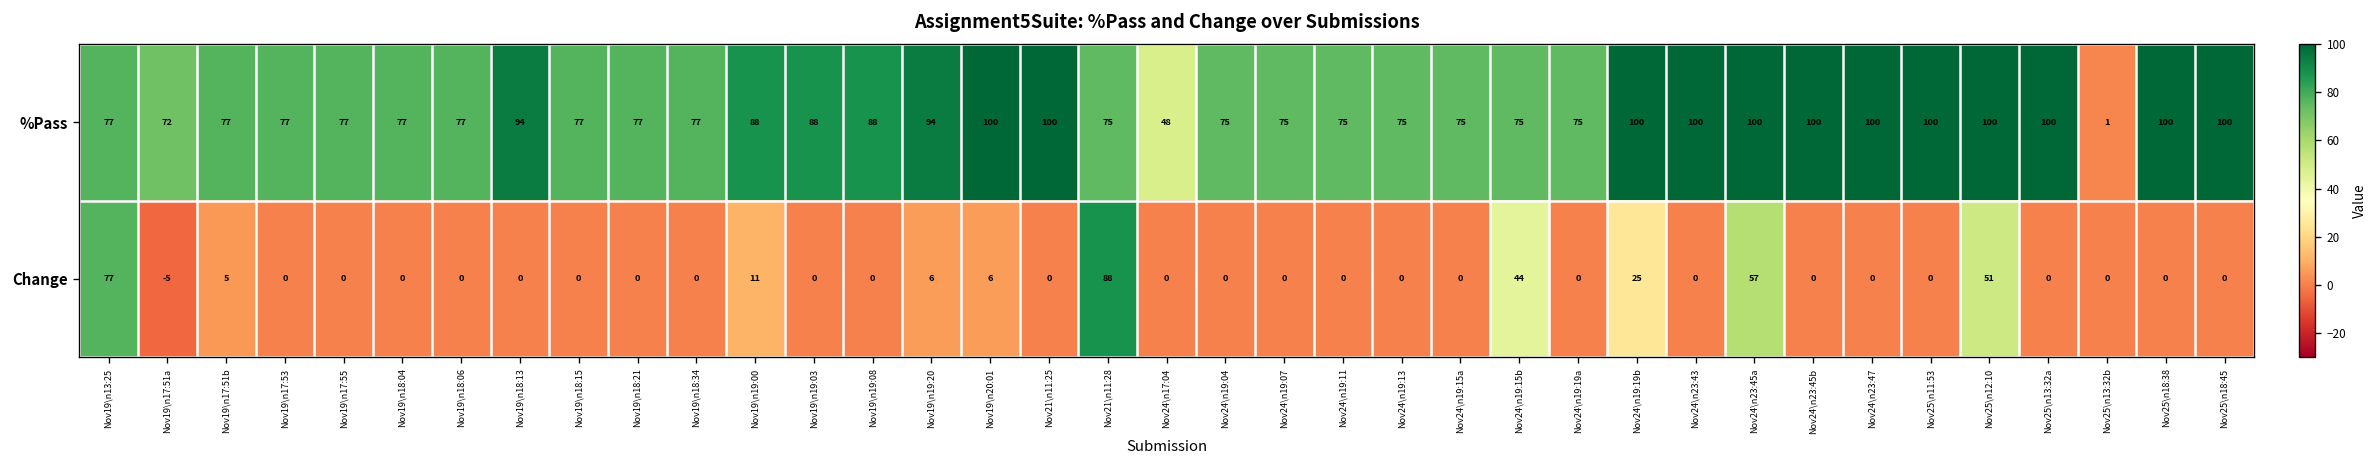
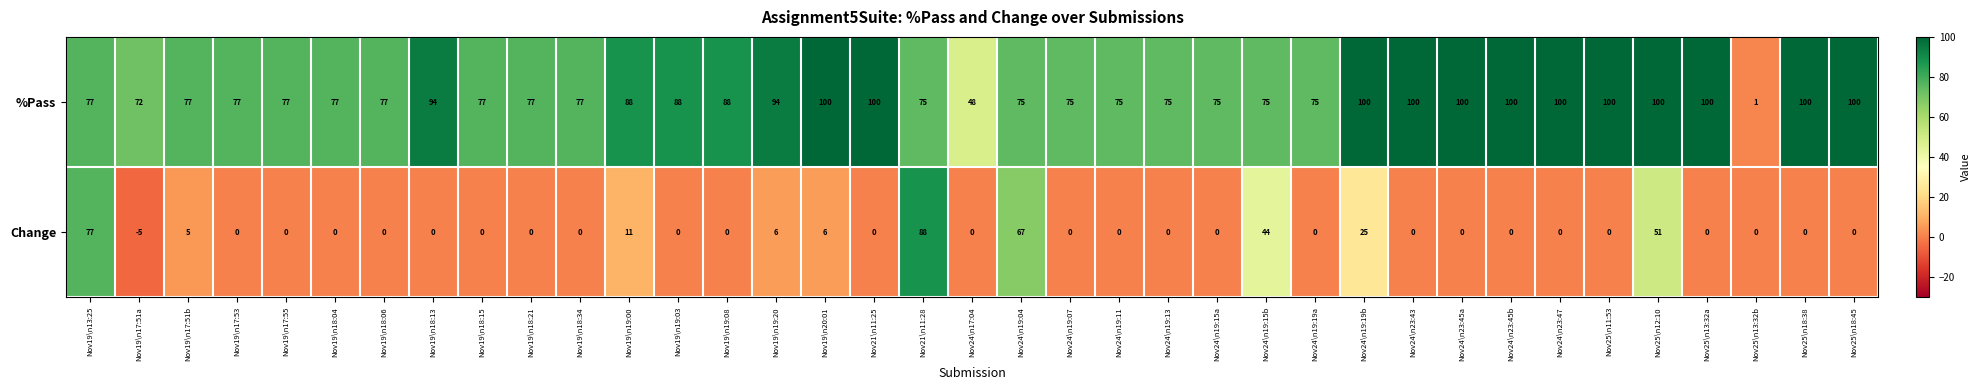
  {
    "%Pass": {
      "Nov19\\n13:25": 77,
      "Nov19\\n17:51a": 72,
      "Nov19\\n17:51b": 77,
      "Nov19\\n17:53": 77,
      "Nov19\\n17:55": 77,
      "Nov19\\n18:04": 77,
      "Nov19\\n18:06": 77,
      "Nov19\\n18:13": 94,
      "Nov19\\n18:15": 77,
      "Nov19\\n18:21": 77,
      "Nov19\\n18:34": 77,
      "Nov19\\n19:00": 88,
      "Nov19\\n19:03": 88,
      "Nov19\\n19:08": 88,
      "Nov19\\n19:20": 94,
      "Nov19\\n20:01": 100,
      "Nov21\\n11:25": 100,
      "Nov21\\n11:28": 75,
      "Nov24\\n17:04": 48,
      "Nov24\\n19:04": 75,
      "Nov24\\n19:07": 75,
      "Nov24\\n19:11": 75,
      "Nov24\\n19:13": 75,
      "Nov24\\n19:15a": 75,
      "Nov24\\n19:15b": 75,
      "Nov24\\n19:19a": 75,
      "Nov24\\n19:19b": 100,
      "Nov24\\n23:43": 100,
      "Nov24\\n23:45a": 100,
      "Nov24\\n23:45b": 100,
      "Nov24\\n23:47": 100,
      "Nov25\\n11:53": 100,
      "Nov25\\n12:10": 100,
      "Nov25\\n13:32a": 100,
      "Nov25\\n13:32b": 1,
      "Nov25\\n18:38": 100,
      "Nov25\\n18:45": 100
    },
    "Change": {
      "Nov19\\n13:25": 77,
      "Nov19\\n17:51a": -5,
      "Nov19\\n17:51b": 5,
      "Nov19\\n17:53": 0,
      "Nov19\\n17:55": 0,
      "Nov19\\n18:04": 0,
      "Nov19\\n18:06": 0,
      "Nov19\\n18:13": 0,
      "Nov19\\n18:15": 0,
      "Nov19\\n18:21": 0,
      "Nov19\\n18:34": 0,
      "Nov19\\n19:00": 11,
      "Nov19\\n19:03": 0,
      "Nov19\\n19:08": 0,
      "Nov19\\n19:20": 6,
      "Nov19\\n20:01": 6,
      "Nov21\\n11:25": 0,
      "Nov21\\n11:28": 88,
      "Nov24\\n17:04": 0,
-     "Nov24\\n19:04": 0,
+     "Nov24\\n19:04": 67,
      "Nov24\\n19:07": 0,
      "Nov24\\n19:11": 0,
      "Nov24\\n19:13": 0,
      "Nov24\\n19:15a": 0,
      "Nov24\\n19:15b": 44,
      "Nov24\\n19:19a": 0,
      "Nov24\\n19:19b": 25,
      "Nov24\\n23:43": 0,
-     "Nov24\\n23:45a": 57,
+     "Nov24\\n23:45a": 0,
      "Nov24\\n23:45b": 0,
      "Nov24\\n23:47": 0,
      "Nov25\\n11:53": 0,
      "Nov25\\n12:10": 51,
      "Nov25\\n13:32a": 0,
      "Nov25\\n13:32b": 0,
      "Nov25\\n18:38": 0,
      "Nov25\\n18:45": 0
    }
  }
